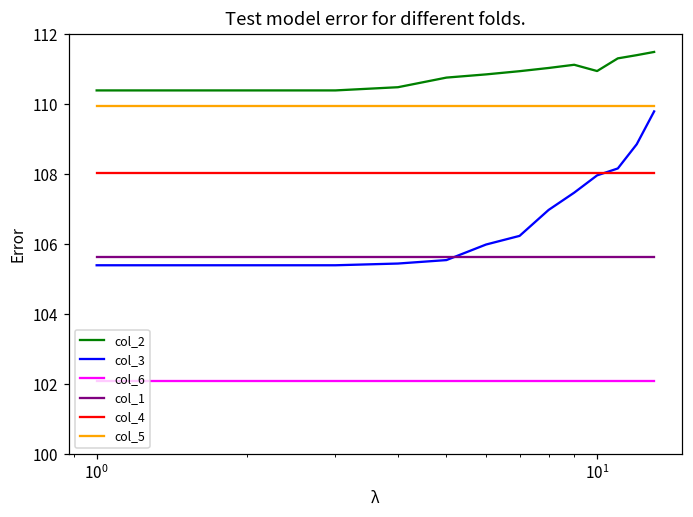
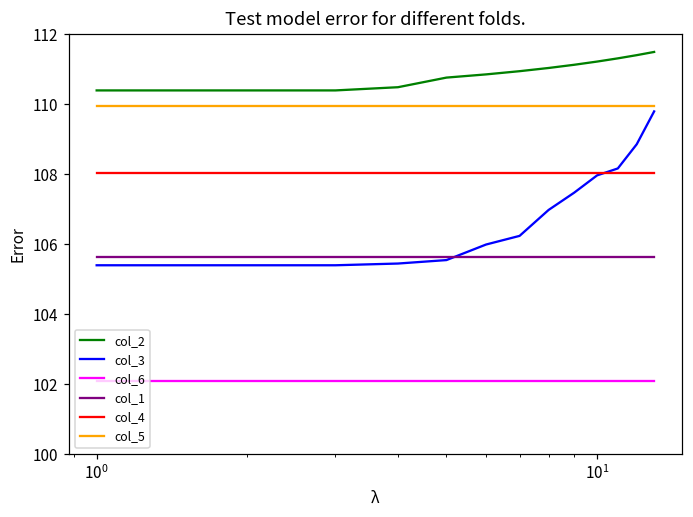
  {
    "col_2": {
      "10^0": 110.4,
-     "10^1": 111.0
+     "10^1": 111.2
    },
    "col_3": {
      "10^0": 105.4
    },
    "col_6": {
      "10^1": 102.1
    },
    "col_1": {
      "10^0": 105.7,
      "10^1": 105.7
    },
    "col_4": {
      "10^0": 108.1
    },
    "col_5": {
      "10^0": 109.9,
      "10^1": 109.9
    }
  }
